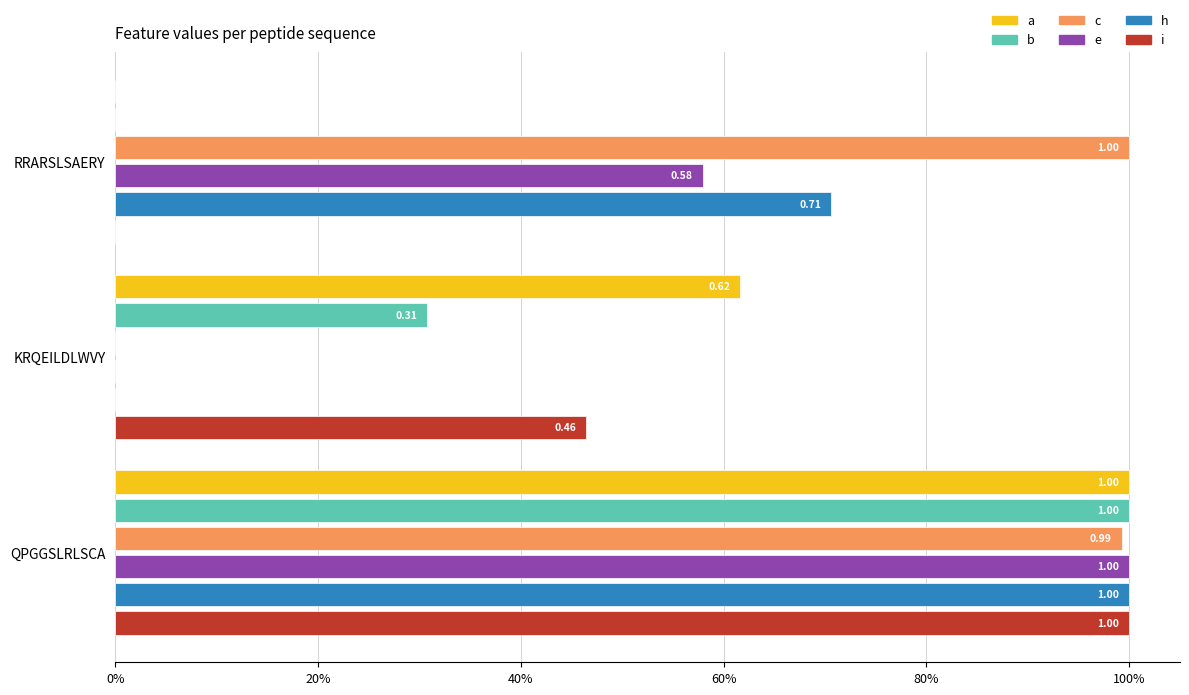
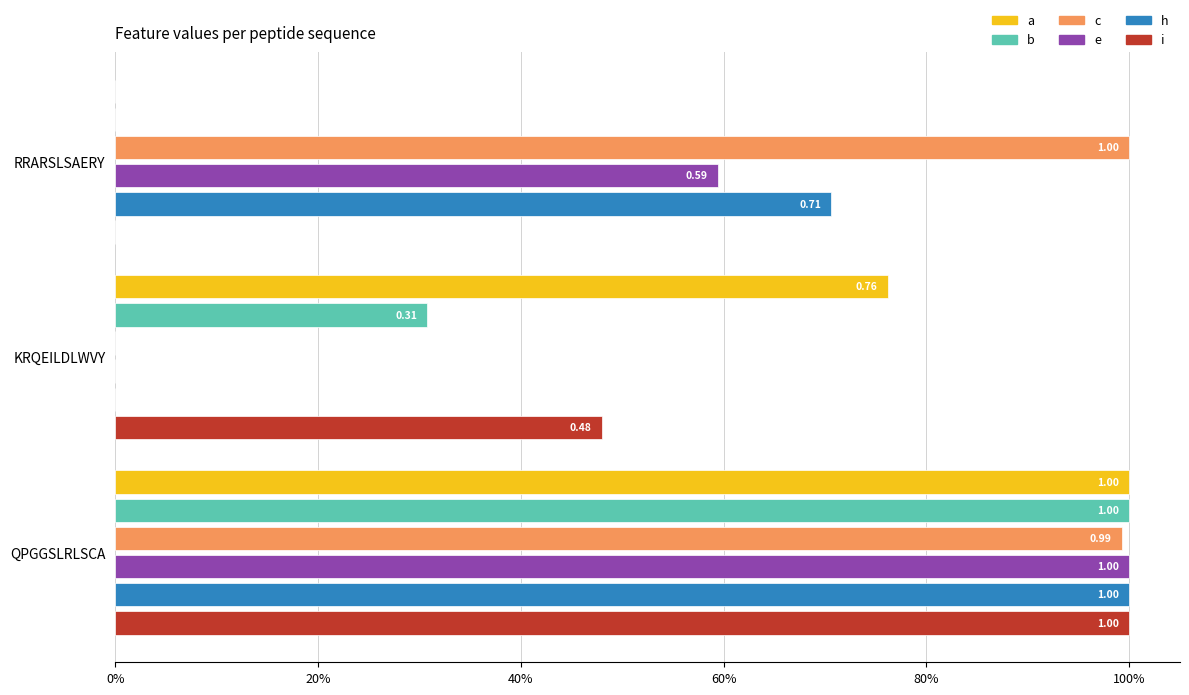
  {
    "a": {
-     "KRQEILDLWVY": 0.62,
+     "KRQEILDLWVY": 0.76,
      "QPGGSLRLSCA": 1.00
    },
    "b": {
      "KRQEILDLWVY": 0.31,
      "QPGGSLRLSCA": 1.00
    },
    "c": {
      "RRARSLSAERY": 1.00,
      "QPGGSLRLSCA": 0.99
    },
    "e": {
-     "RRARSLSAERY": 0.58,
+     "RRARSLSAERY": 0.59,
      "QPGGSLRLSCA": 1.00
    },
    "h": {
      "RRARSLSAERY": 0.71,
      "QPGGSLRLSCA": 1.00
    },
    "i": {
-     "KRQEILDLWVY": 0.46,
+     "KRQEILDLWVY": 0.48,
      "QPGGSLRLSCA": 1.00
    }
  }
